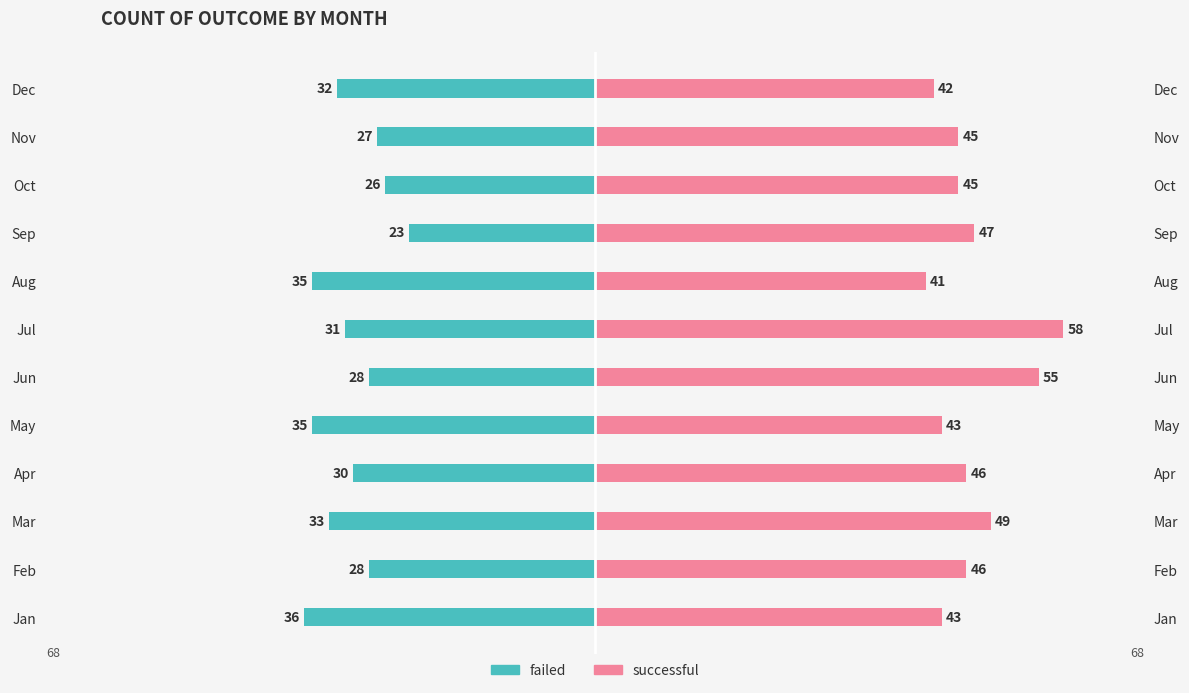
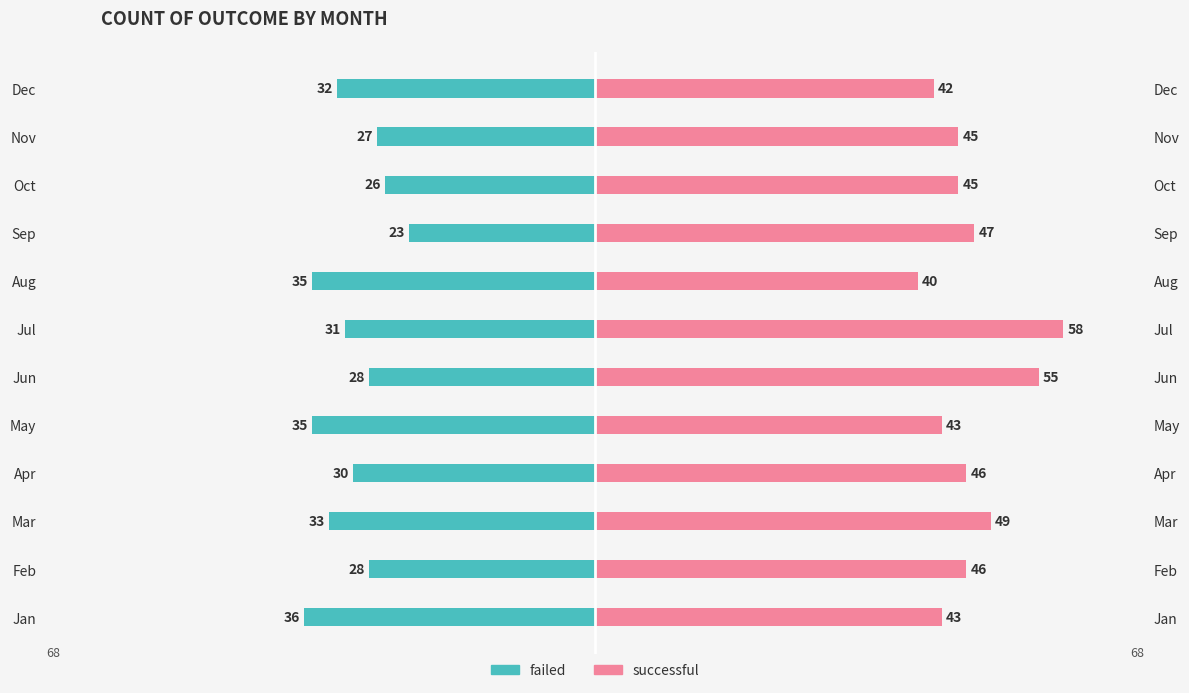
  {
    "successful": {
      "Dec": 42,
      "Nov": 45,
      "Oct": 45,
      "Sep": 47,
-     "Aug": 41,
+     "Aug": 40,
      "Jul": 58,
      "Jun": 55,
      "May": 43,
      "Apr": 46,
      "Mar": 49,
      "Feb": 46,
      "Jan": 43
    }
  }
